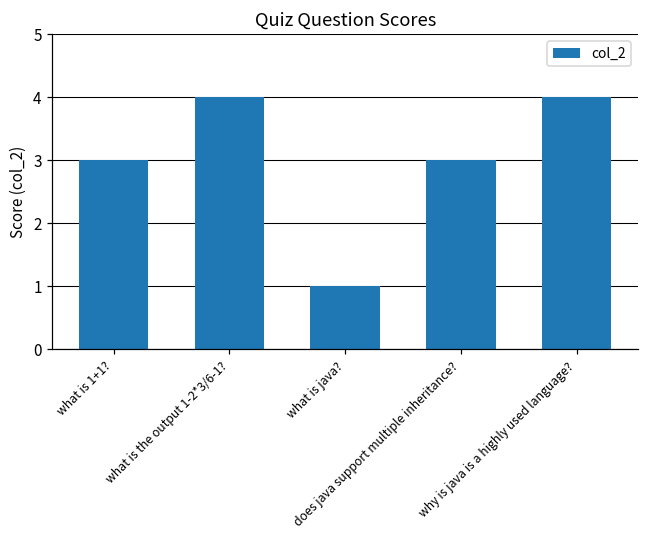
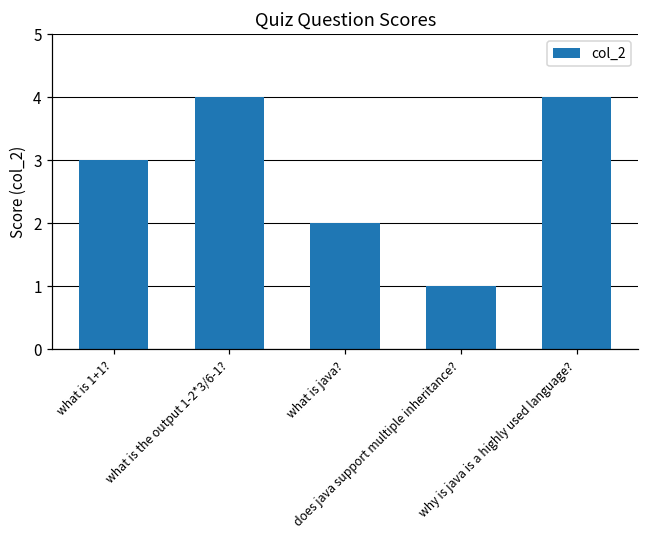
  {
    "what is 1+1?": 3,
    "what is the output 1-2*3/6-1?": 4,
-   "what is java?": 1,
-   "does java support multiple inheritance?": 3,
+   "what is java?": 2,
+   "does java support multiple inheritance?": 1,
    "why is java is a highly used language?": 4
  }
